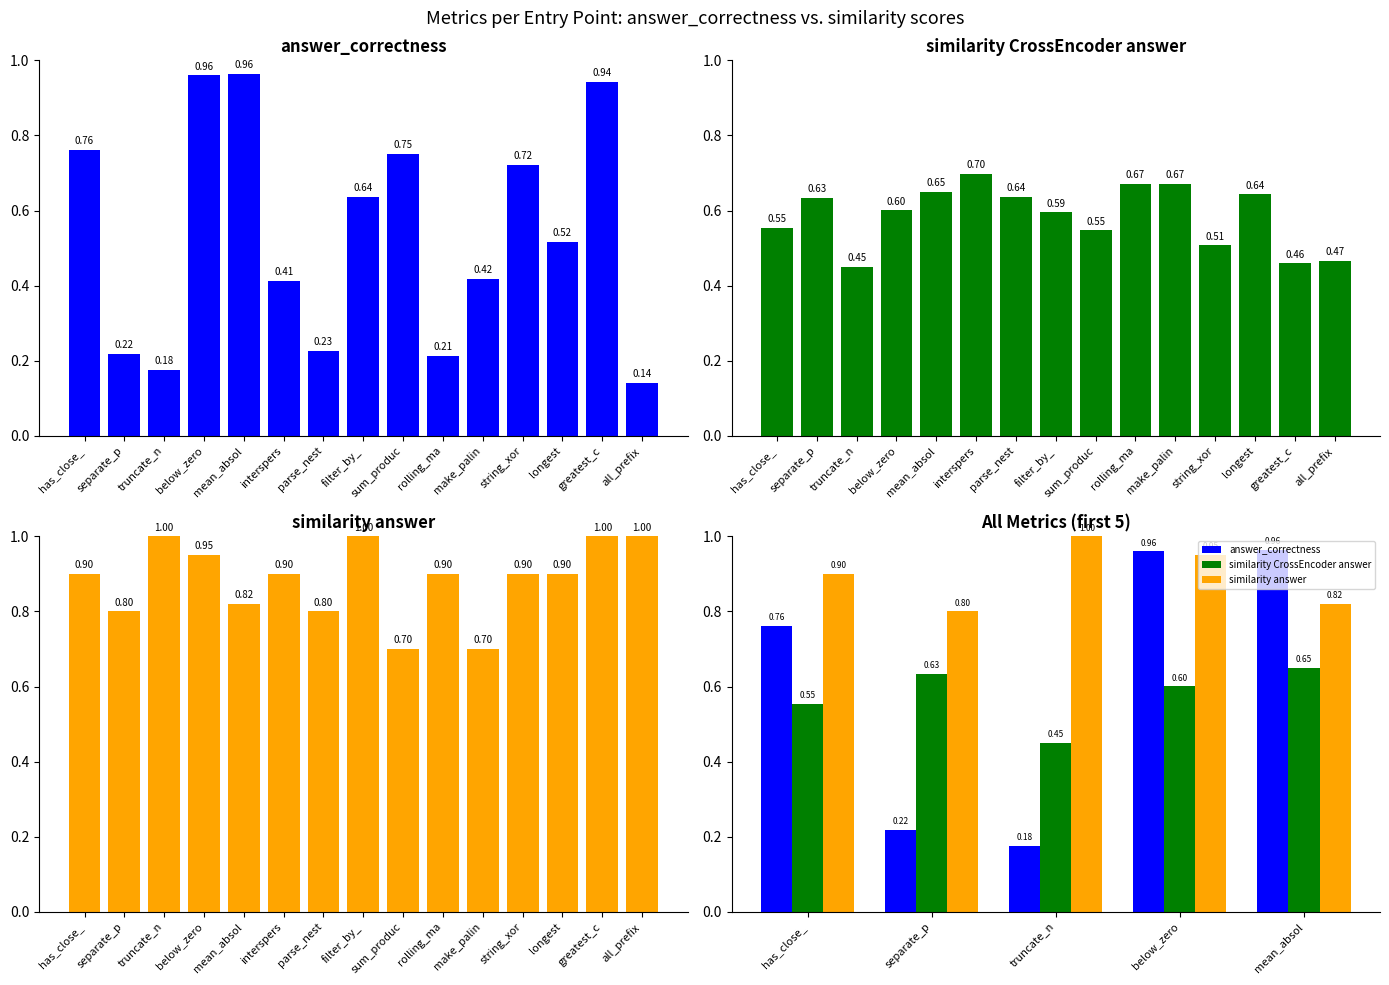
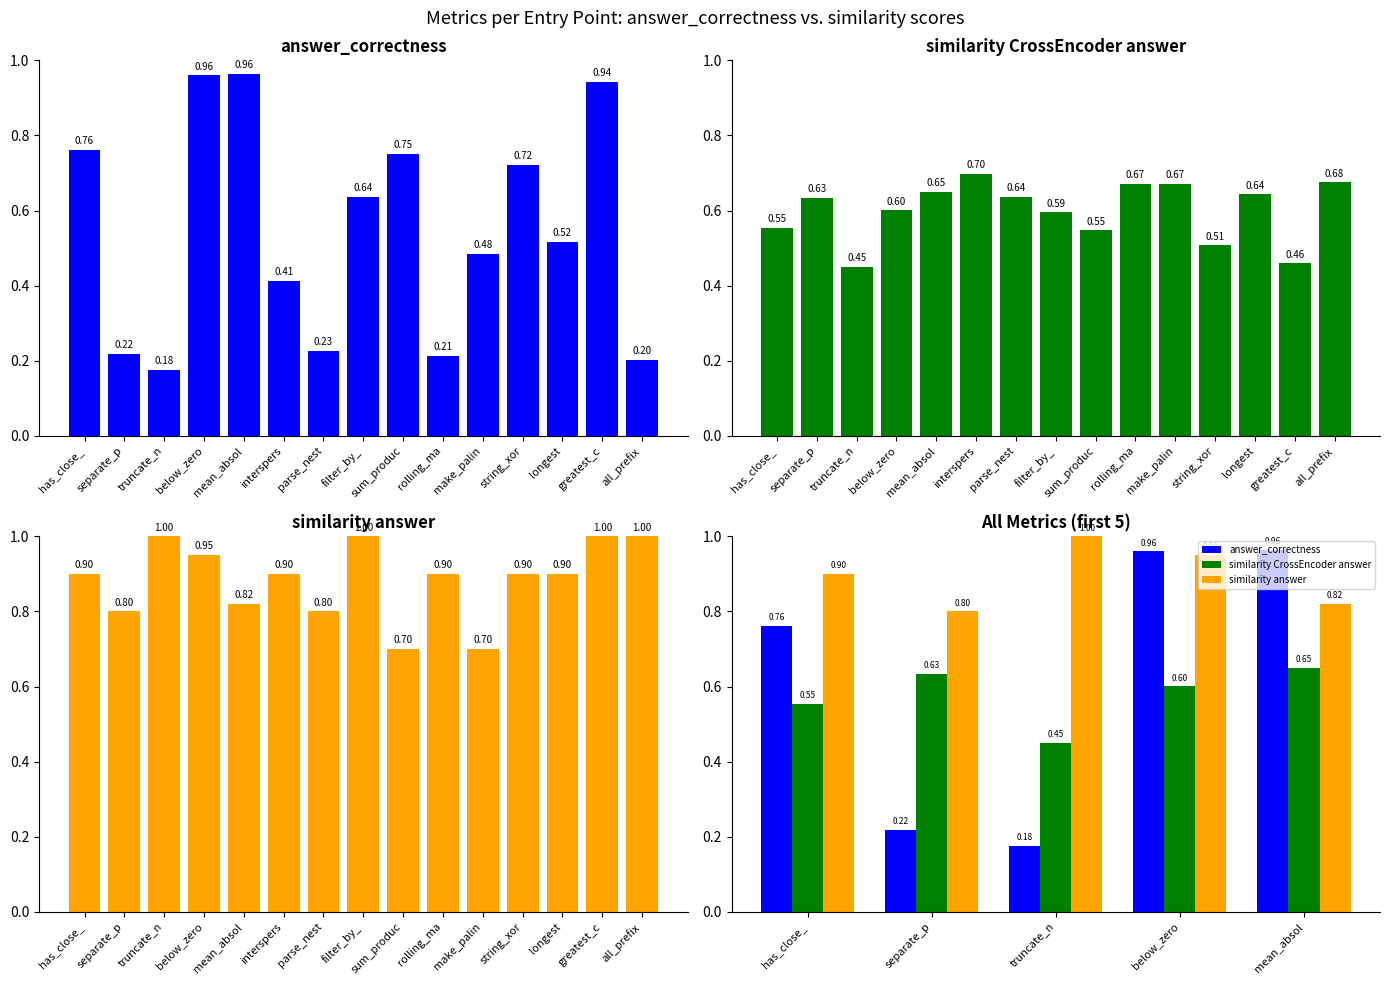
  {
    "answer_correctness": {
      "has_close_": 0.76,
      "separate_p": 0.22,
      "truncate_n": 0.18,
      "below_zero": 0.96,
      "mean_absol": 0.96,
      "interspers": 0.41,
      "parse_nest": 0.23,
      "filter_by_": 0.64,
      "sum_produc": 0.75,
      "rolling_ma": 0.21,
-     "make_palin": 0.42,
+     "make_palin": 0.48,
      "string_xor": 0.72,
      "longest": 0.52,
      "greatest_c": 0.94,
-     "all_prefix": 0.14
+     "all_prefix": 0.20
    },
    "similarity CrossEncoder answer": {
      "has_close_": 0.55,
      "separate_p": 0.63,
      "truncate_n": 0.45,
      "below_zero": 0.60,
      "mean_absol": 0.65,
      "interspers": 0.70,
      "parse_nest": 0.64,
      "filter_by_": 0.59,
      "sum_produc": 0.55,
      "rolling_ma": 0.67,
      "make_palin": 0.67,
      "string_xor": 0.51,
      "longest": 0.64,
      "greatest_c": 0.46,
-     "all_prefix": 0.47
+     "all_prefix": 0.68
    },
    "similarity answer": {
      "has_close_": 0.90,
      "separate_p": 0.80,
      "truncate_n": 1.00,
      "below_zero": 0.95,
      "mean_absol": 0.82,
      "interspers": 0.90,
      "parse_nest": 0.80,
      "filter_by_": 1.00,
      "sum_produc": 0.70,
      "rolling_ma": 0.90,
      "make_palin": 0.70,
      "string_xor": 0.90,
      "longest": 0.90,
      "greatest_c": 1.00,
      "all_prefix": 1.00
    },
    "All Metrics (first 5)": {
      "answer_correctness": {
        "has_close_": 0.76,
        "separate_p": 0.22,
        "truncate_n": 0.18,
        "below_zero": 0.96
      },
      "similarity CrossEncoder answer": {
        "has_close_": 0.55,
        "separate_p": 0.63,
        "truncate_n": 0.45,
        "below_zero": 0.60,
        "mean_absol": 0.65
      },
      "similarity answer": {
        "has_close_": 0.90,
        "separate_p": 0.80,
        "truncate_n": 1.00,
        "mean_absol": 0.82
      }
    }
  }
